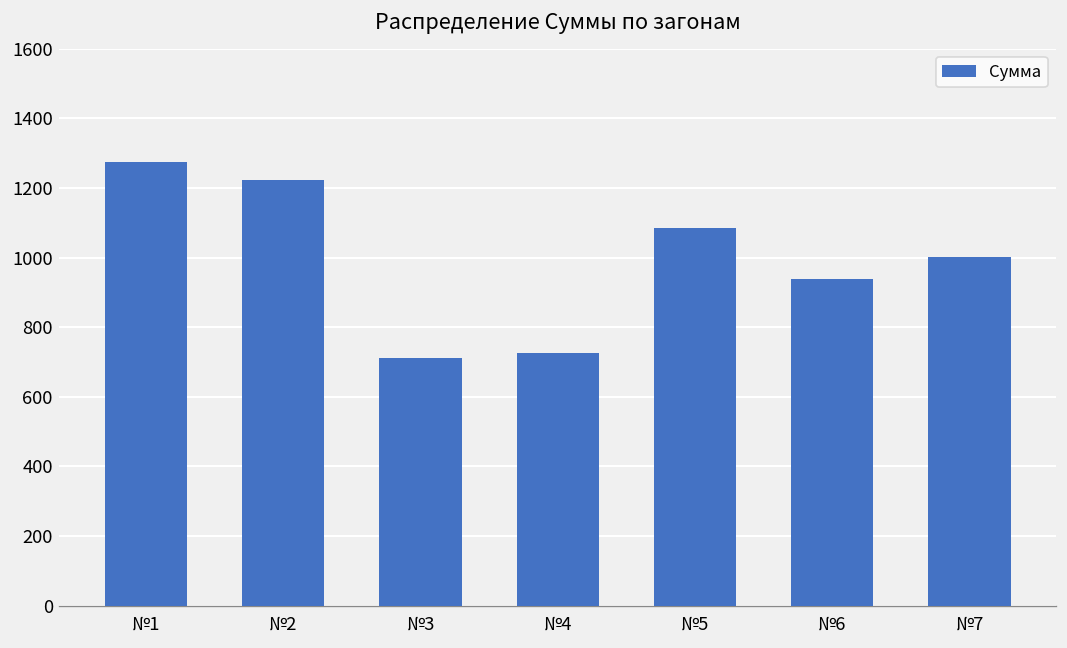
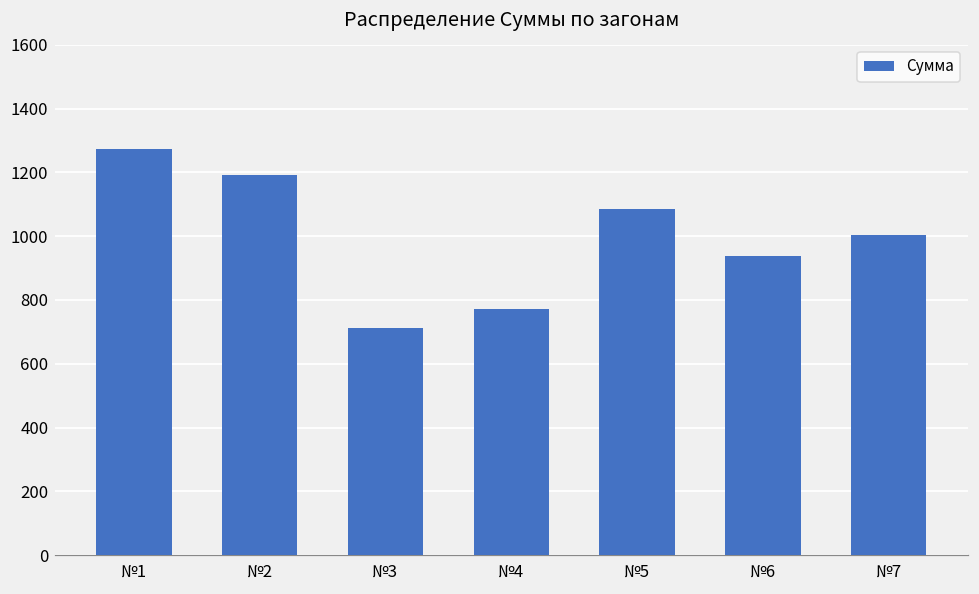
  {
    "№1": 1270,
-   "№2": 1220,
+   "№2": 1190,
    "№3": 710,
-   "№4": 720,
+   "№4": 770,
    "№5": 1080,
    "№6": 940,
    "№7": 1000
  }
